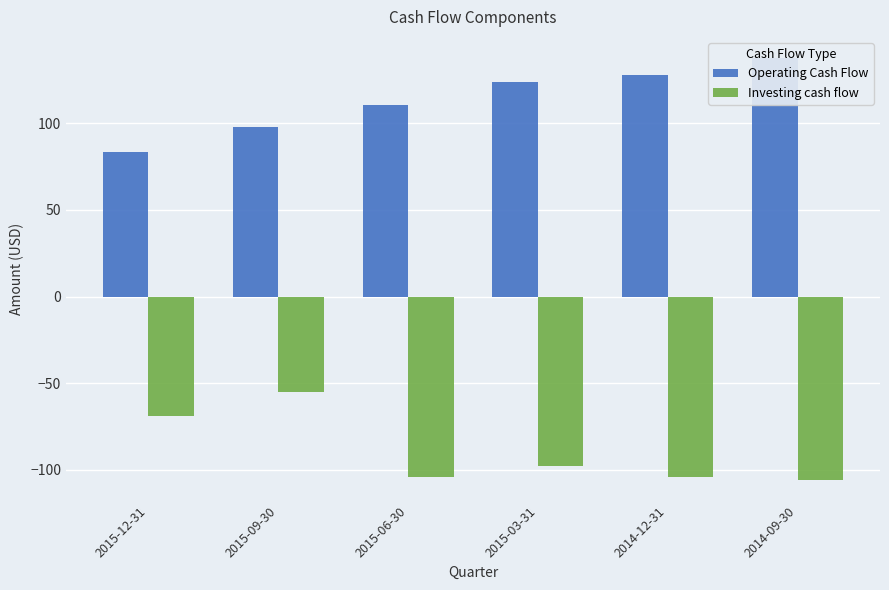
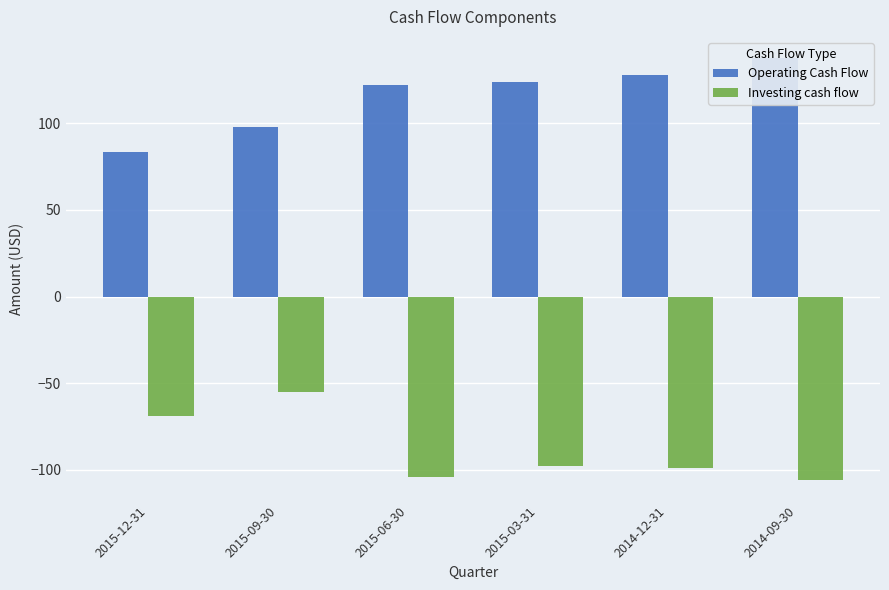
  {
    "Operating Cash Flow": {
      "2015-12-31": 83,
      "2015-09-30": 98,
-     "2015-06-30": 110,
+     "2015-06-30": 122,
      "2015-03-31": 124,
      "2014-12-31": 128
    },
    "Investing cash flow": {
      "2015-12-31": -69,
      "2015-09-30": -55,
      "2015-06-30": -104,
      "2015-03-31": -98,
-     "2014-12-31": -104,
+     "2014-12-31": -99,
      "2014-09-30": -106
    }
  }
